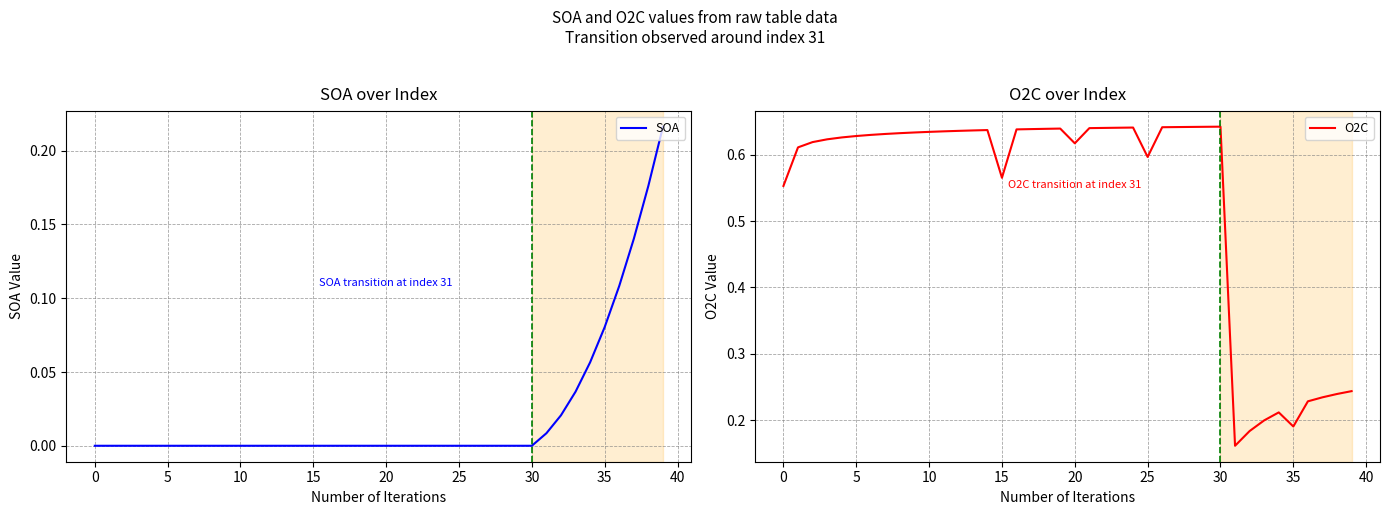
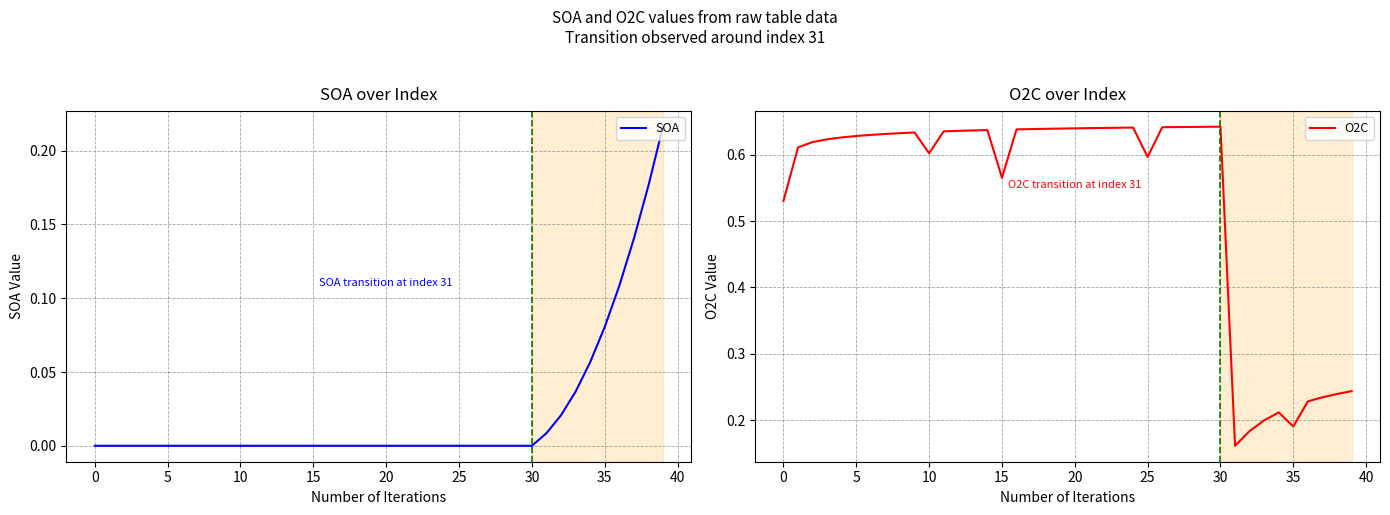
  {
    "SOA over Index": {
      "0": 0.000,
      "5": 0.000,
      "10": 0.000,
      "15": 0.000,
      "20": 0.000,
      "25": 0.000,
      "30": 0.000,
      "35": 0.080
    },
    "O2C over Index": {
-     "0": 0.55,
+     "0": 0.53,
      "5": 0.63,
-     "10": 0.63,
-     "20": 0.62,
+     "10": 0.60,
+     "20": 0.64,
      "25": 0.60,
      "30": 0.64,
      "35": 0.19
    }
  }
